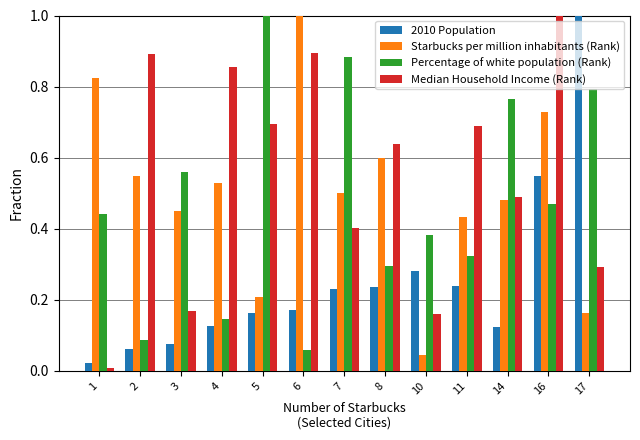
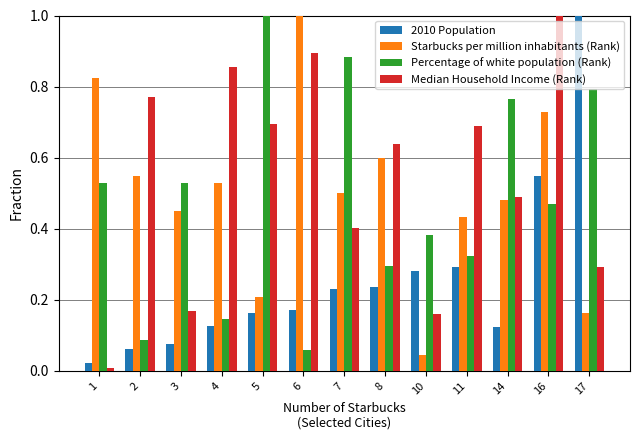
  {
    "2010 Population": {
      "1": 0.02,
      "2": 0.06,
      "3": 0.07,
      "4": 0.13,
      "5": 0.16,
      "6": 0.17,
      "7": 0.23,
      "8": 0.23,
      "10": 0.28,
-     "11": 0.24,
+     "11": 0.29,
      "14": 0.12,
      "16": 0.55,
      "17": 1.00
    },
    "Starbucks per million inhabitants (Rank)": {
      "1": 0.82,
      "2": 0.55,
      "3": 0.45,
      "4": 0.53,
      "5": 0.21,
      "6": 1.00,
      "7": 0.50,
      "8": 0.60,
      "10": 0.04,
      "11": 0.43,
      "14": 0.48,
      "16": 0.73,
      "17": 0.16
    },
    "Percentage of white population (Rank)": {
-     "1": 0.44,
+     "1": 0.53,
      "2": 0.09,
-     "3": 0.56,
+     "3": 0.53,
      "4": 0.15,
      "5": 1.00,
      "6": 0.06,
      "7": 0.88,
      "8": 0.29,
      "10": 0.38,
      "11": 0.32,
      "14": 0.76,
      "16": 0.47
    },
    "Median Household Income (Rank)": {
      "1": 0.01,
-     "2": 0.89,
+     "2": 0.77,
      "3": 0.17,
      "4": 0.86,
      "5": 0.69,
      "6": 0.89,
      "7": 0.40,
      "8": 0.64,
      "10": 0.16,
      "11": 0.69,
      "14": 0.49,
      "16": 1.00,
      "17": 0.29
    }
  }
